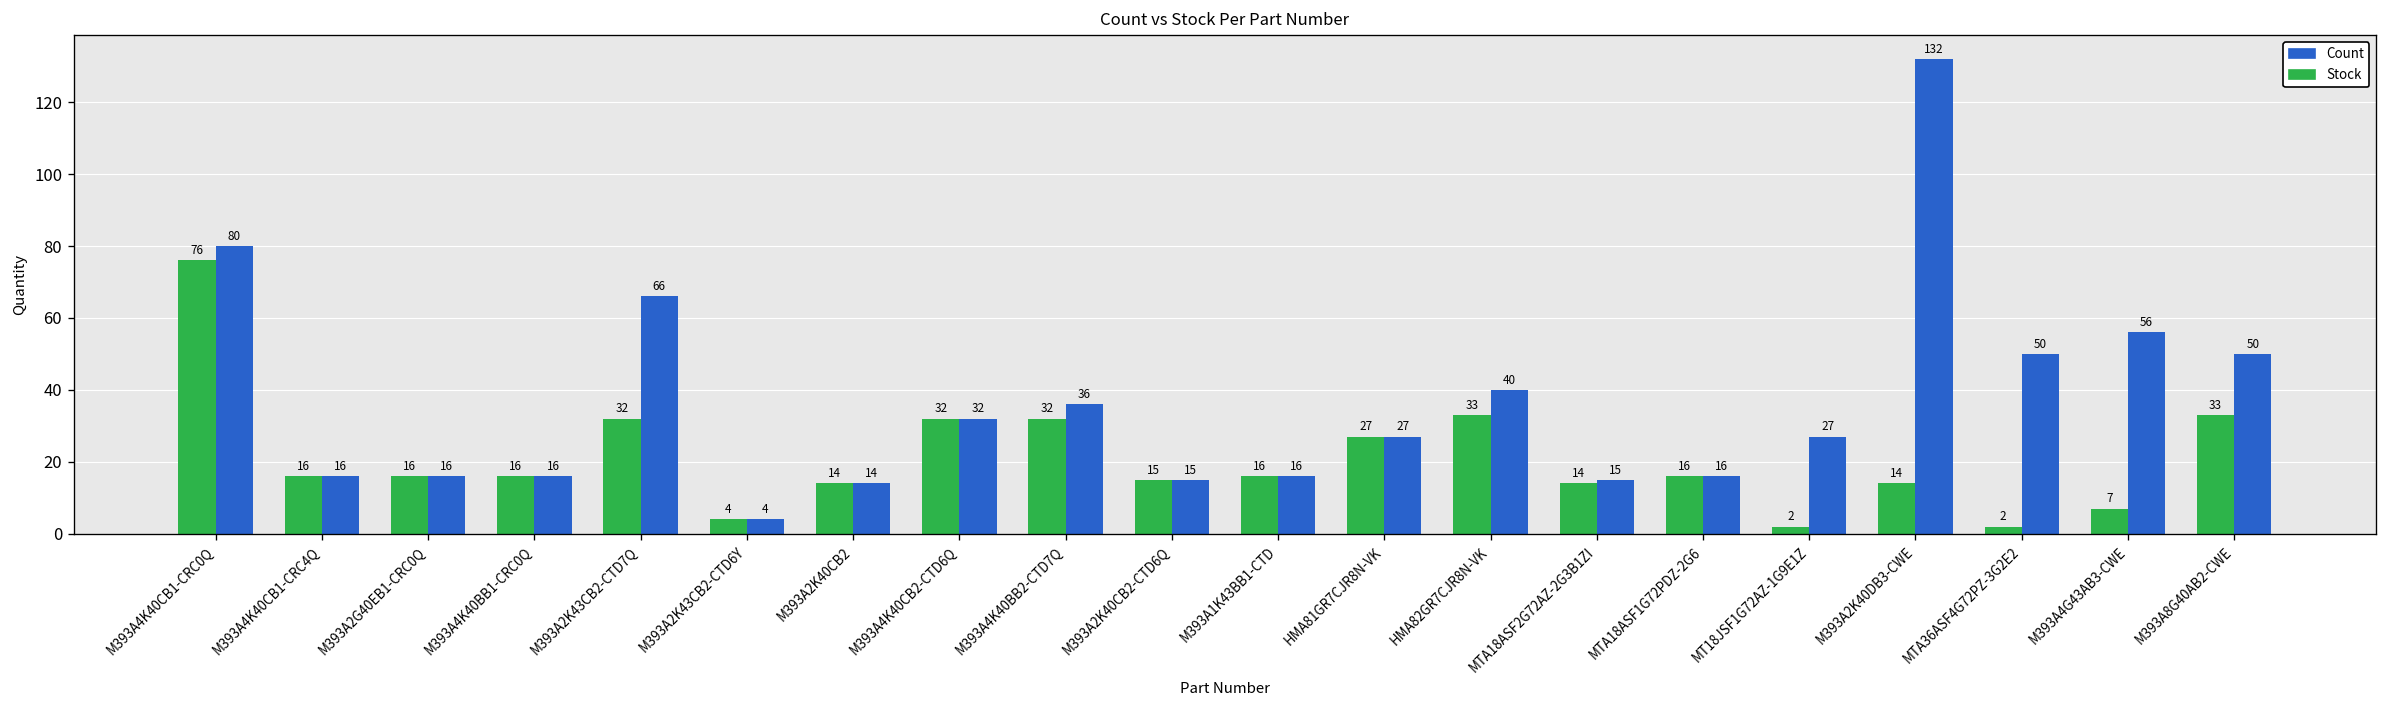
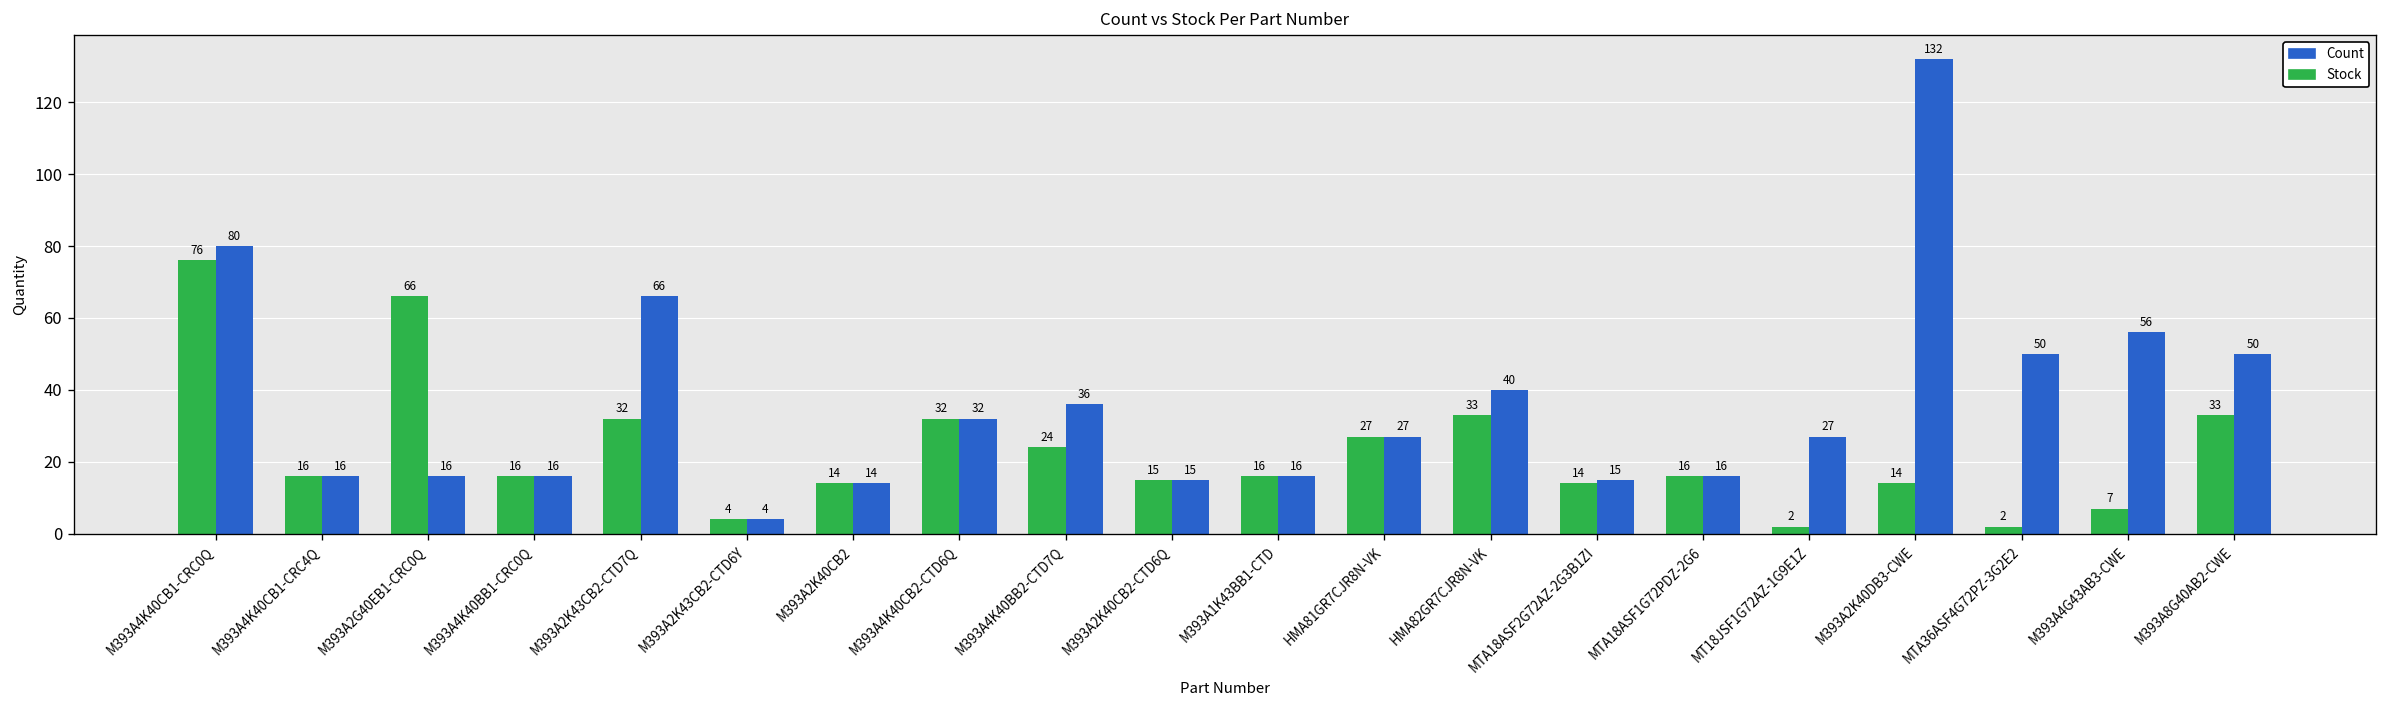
  {
    "Stock": {
      "M393A4K40CB1-CRC0Q": 76,
      "M393A4K40CB1-CRC4Q": 16,
-     "M393A2G40EB1-CRC0Q": 16,
+     "M393A2G40EB1-CRC0Q": 66,
      "M393A4K40BB1-CRC0Q": 16,
      "M393A2K43CB2-CTD7Q": 32,
      "M393A2K43CB2-CTD6Y": 4,
      "M393A2K40CB2": 14,
      "M393A4K40CB2-CTD6Q": 32,
-     "M393A4K40BB2-CTD7Q": 32,
+     "M393A4K40BB2-CTD7Q": 24,
      "M393A2K40CB2-CTD6Q": 15,
      "M393A1K43BB1-CTD": 16,
      "HMA81GR7CJR8N-VK": 27,
      "HMA82GR7CJR8N-VK": 33,
      "MTA18ASF2G72AZ-2G3B1ZI": 14,
      "MTA18ASF1G72PDZ-2G6": 16,
      "MT18JSF1G72AZ-1G9E1Z": 2,
      "M393A2K40DB3-CWE": 14,
      "MTA36ASF4G72PZ-3G2E2": 2,
      "M393A4G43AB3-CWE": 7,
      "M393A8G40AB2-CWE": 33
    },
    "Count": {
      "M393A4K40CB1-CRC0Q": 80,
      "M393A4K40CB1-CRC4Q": 16,
      "M393A2G40EB1-CRC0Q": 16,
      "M393A4K40BB1-CRC0Q": 16,
      "M393A2K43CB2-CTD7Q": 66,
      "M393A2K43CB2-CTD6Y": 4,
      "M393A2K40CB2": 14,
      "M393A4K40CB2-CTD6Q": 32,
      "M393A4K40BB2-CTD7Q": 36,
      "M393A2K40CB2-CTD6Q": 15,
      "M393A1K43BB1-CTD": 16,
      "HMA81GR7CJR8N-VK": 27,
      "HMA82GR7CJR8N-VK": 40,
      "MTA18ASF2G72AZ-2G3B1ZI": 15,
      "MTA18ASF1G72PDZ-2G6": 16,
      "MT18JSF1G72AZ-1G9E1Z": 27,
      "M393A2K40DB3-CWE": 132,
      "MTA36ASF4G72PZ-3G2E2": 50,
      "M393A4G43AB3-CWE": 56,
      "M393A8G40AB2-CWE": 50
    }
  }
